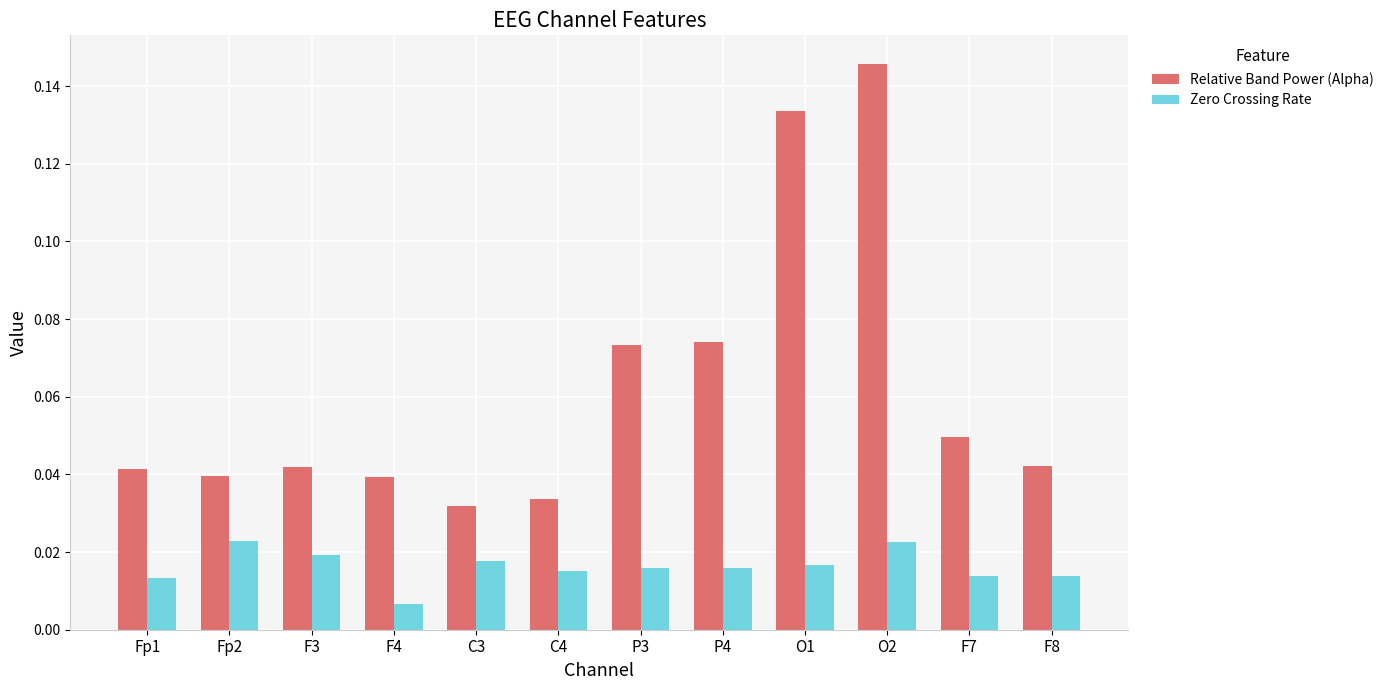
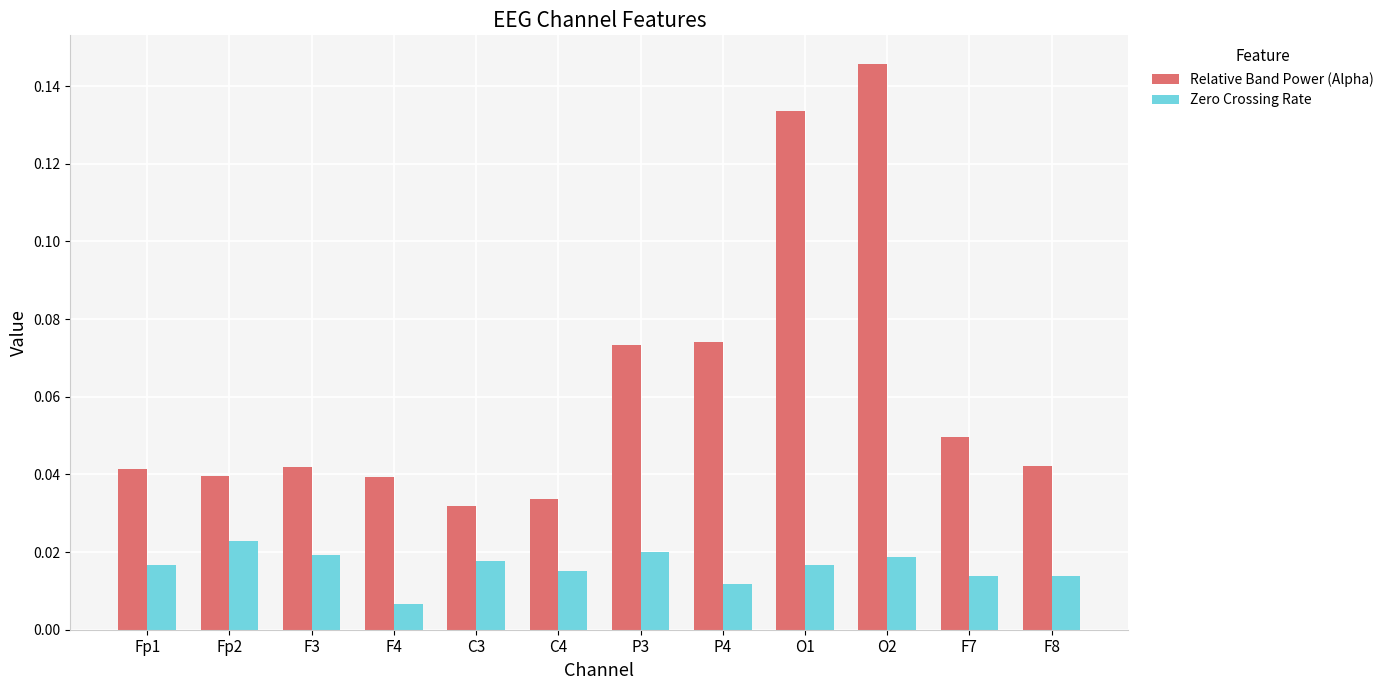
  {
    "Relative Band Power (Alpha)": {
      "Fp1": 0.042,
      "Fp2": 0.040,
      "F3": 0.042,
      "F4": 0.039,
      "C3": 0.032,
      "C4": 0.034,
      "P3": 0.073,
      "P4": 0.074,
      "O1": 0.134,
      "O2": 0.146,
      "F7": 0.050,
      "F8": 0.042
    },
    "Zero Crossing Rate": {
-     "Fp1": 0.013,
+     "Fp1": 0.017,
      "Fp2": 0.023,
      "F3": 0.019,
      "F4": 0.007,
      "C3": 0.018,
      "C4": 0.015,
-     "P3": 0.016,
-     "P4": 0.016,
+     "P3": 0.020,
+     "P4": 0.012,
      "O1": 0.017,
-     "O2": 0.022,
+     "O2": 0.019,
      "F7": 0.014,
      "F8": 0.014
    }
  }
